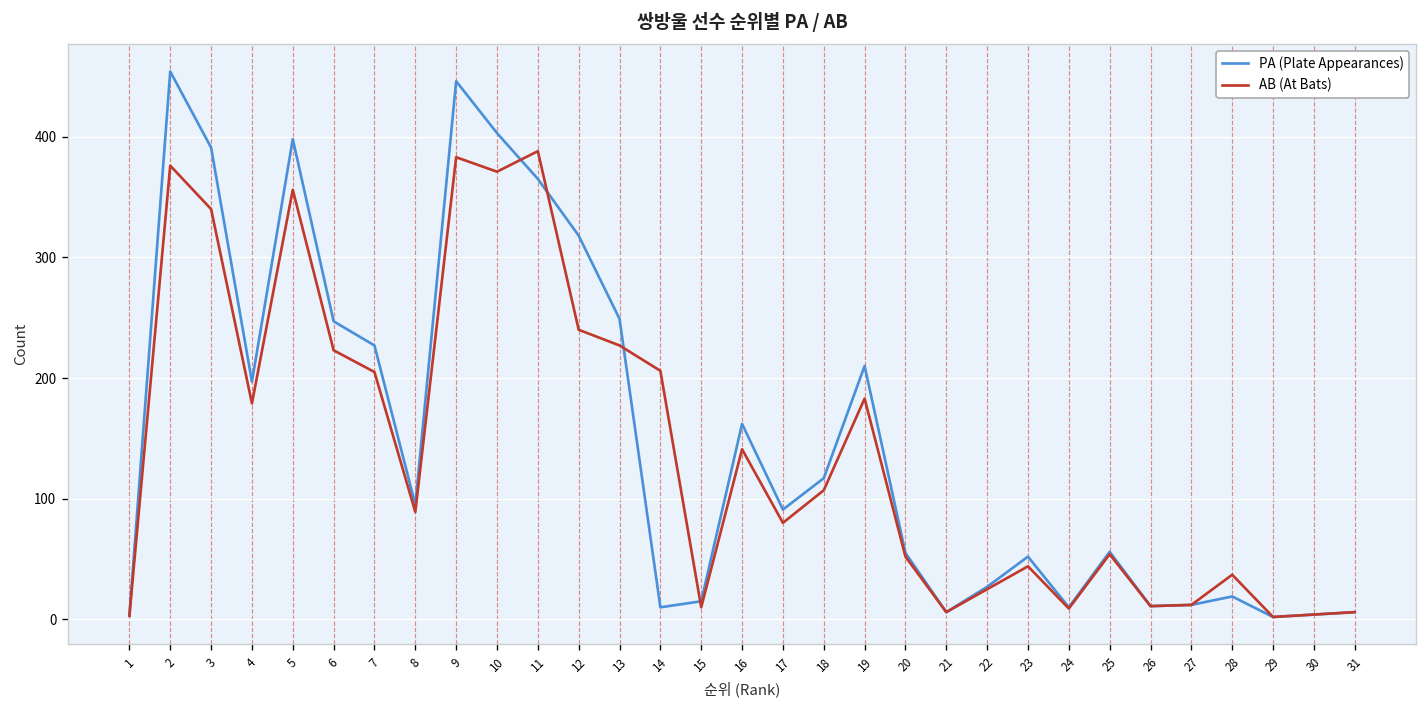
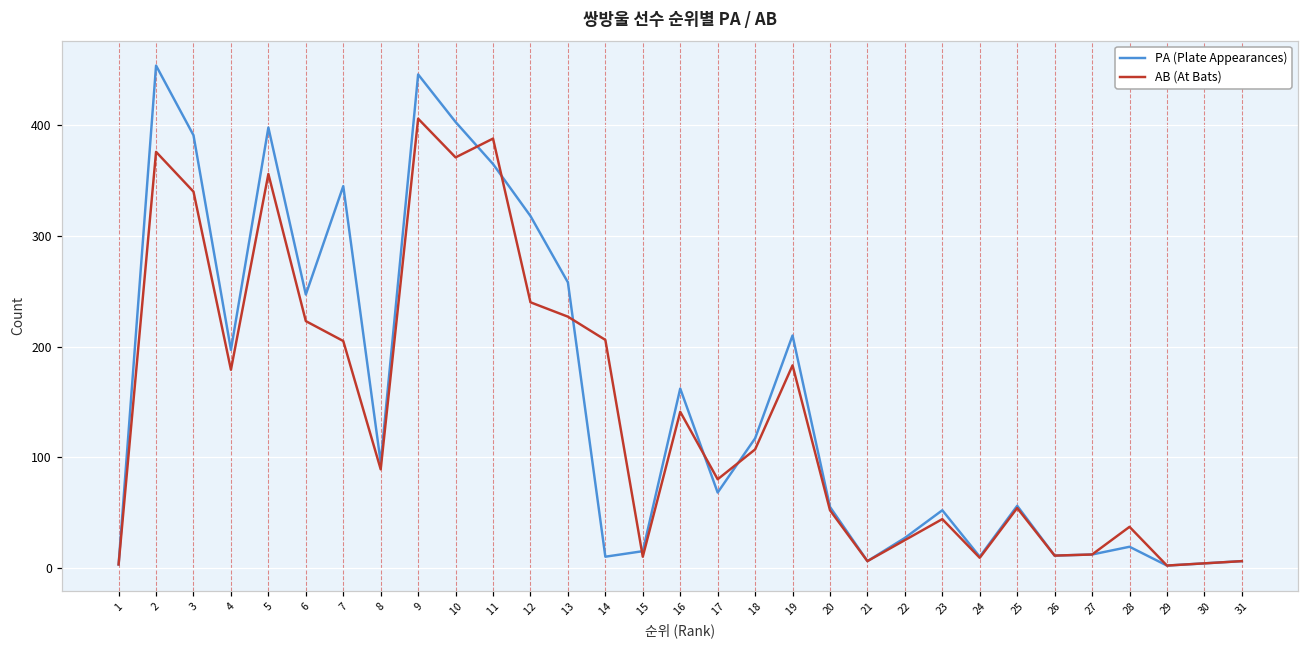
  {
    "PA (Plate Appearances)": {
      "2": 454,
      "3": 391,
      "4": 197,
      "5": 398,
      "6": 247,
-     "7": 227,
+     "7": 345,
      "8": 95,
      "9": 446,
      "10": 403,
      "11": 365,
      "12": 318,
-     "13": 249,
+     "13": 258,
      "14": 10,
      "15": 15,
      "16": 162,
-     "17": 91,
+     "17": 68,
      "18": 117,
      "19": 210,
      "20": 55,
      "23": 52,
      "28": 19
    },
    "AB (At Bats)": {
      "2": 376,
      "3": 340,
      "4": 179,
      "5": 356,
      "6": 223,
      "7": 205,
      "8": 89,
-     "9": 383,
+     "9": 406,
      "10": 371,
      "11": 388,
      "12": 240,
      "13": 227,
      "14": 206,
      "15": 10,
      "16": 141,
      "17": 80,
      "18": 107,
      "19": 183,
      "20": 52,
      "23": 44,
      "28": 37
    }
  }
